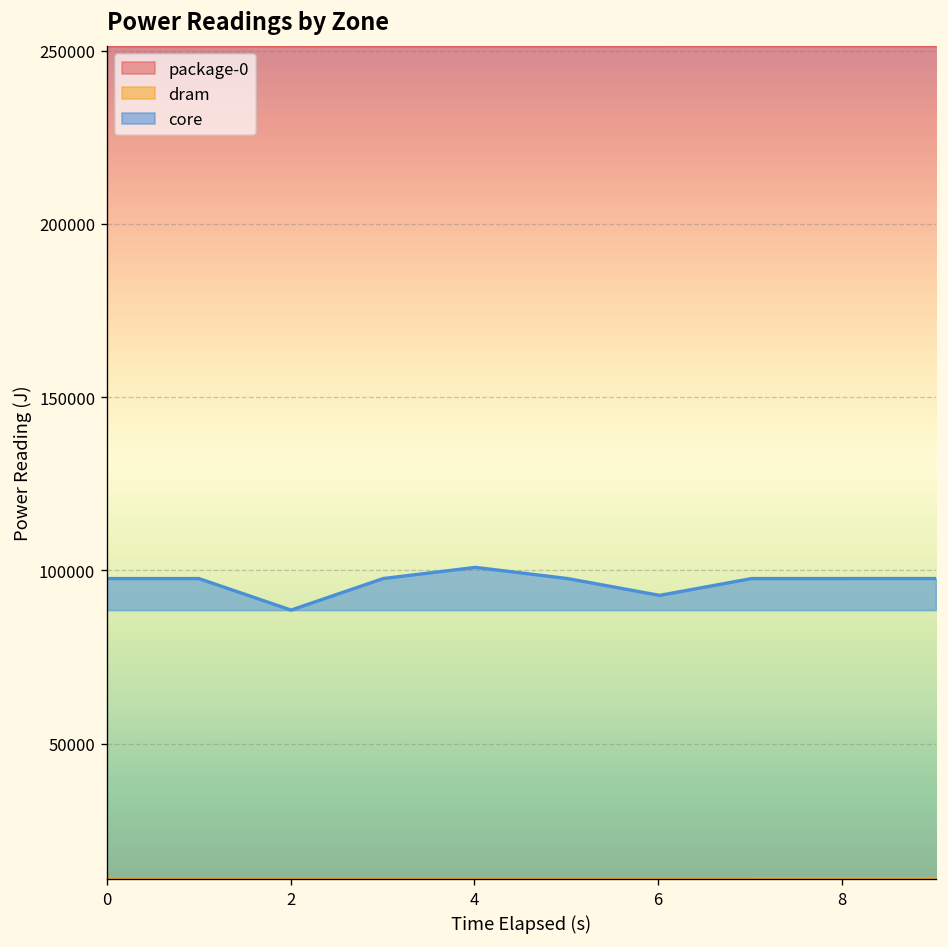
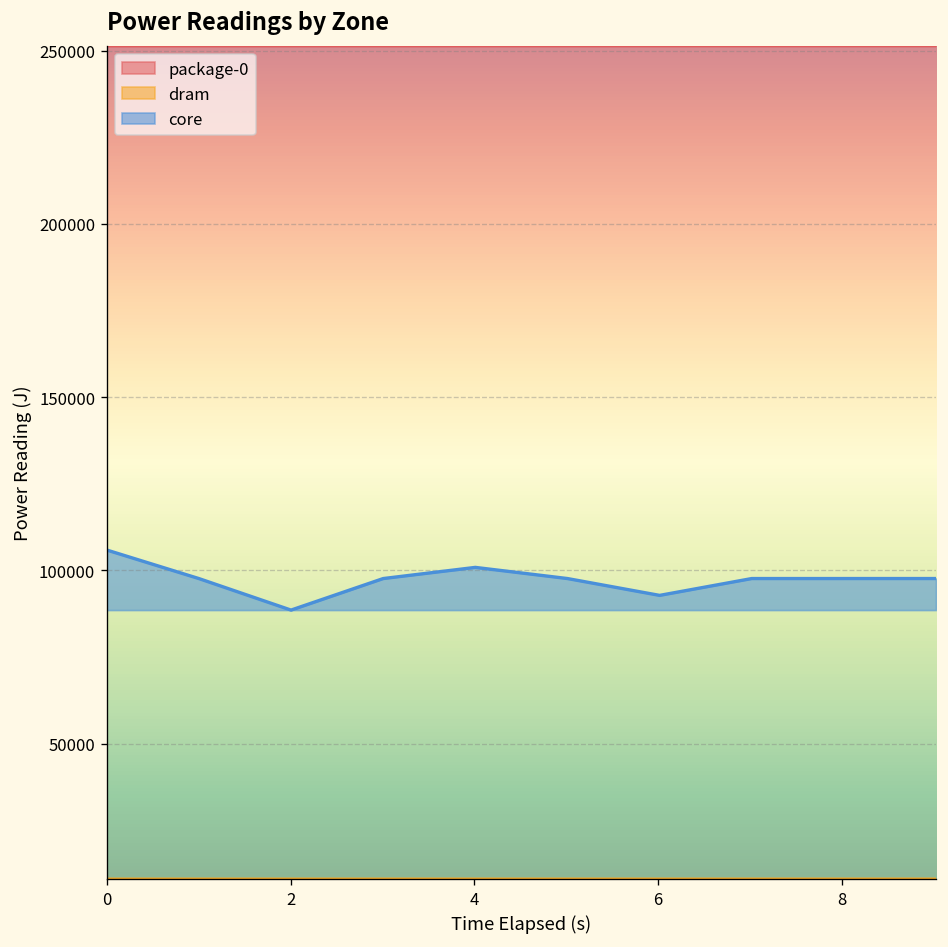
  {
    "package-0": {
      "0": 251000,
      "2": 251000,
      "4": 251000,
      "6": 251000
    },
    "dram": {
      "0": 11000,
      "2": 11000,
      "4": 11000,
      "6": 11000
    },
    "core": {
-     "0": 98000,
+     "0": 106000,
      "2": 89000,
      "4": 101000,
      "6": 93000
    }
  }
